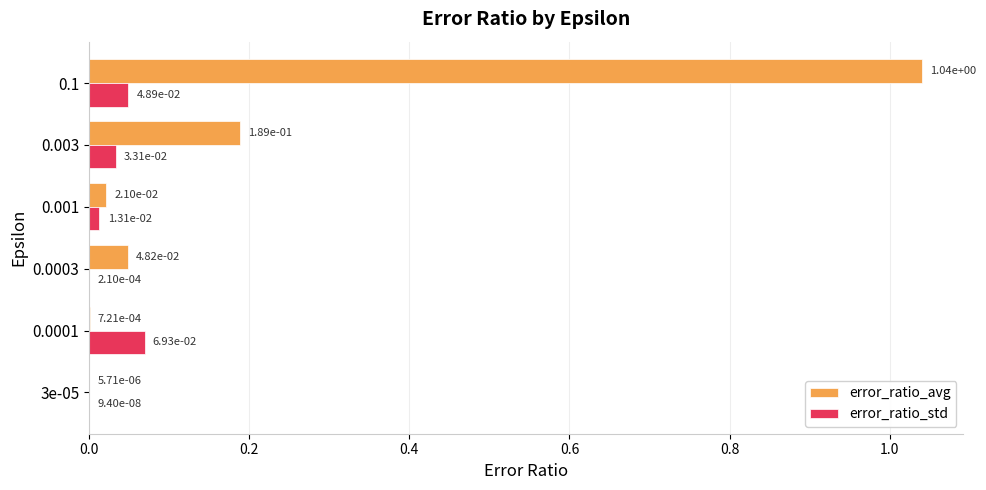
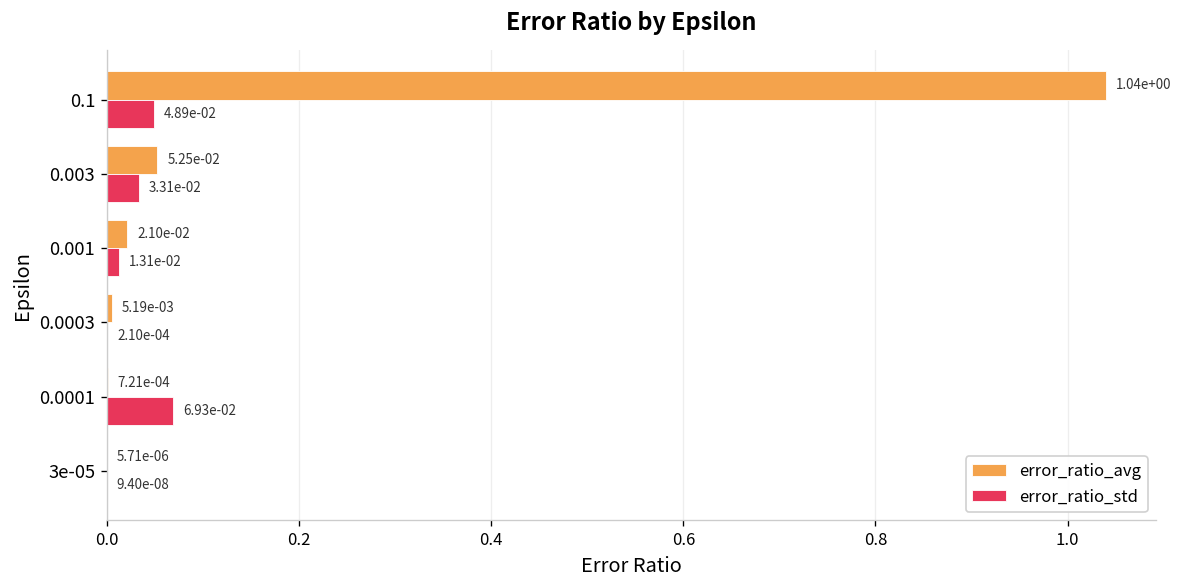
  {
    "error_ratio_avg": {
      "0.1": "1.04e+00",
-     "0.003": "1.89e-01",
+     "0.003": "5.25e-02",
      "0.001": "2.10e-02",
-     "0.0003": "4.82e-02",
+     "0.0003": "5.19e-03",
      "0.0001": "7.21e-04",
      "3e-05": "5.71e-06"
    },
    "error_ratio_std": {
      "0.1": "4.89e-02",
      "0.003": "3.31e-02",
      "0.001": "1.31e-02",
      "0.0003": "2.10e-04",
      "0.0001": "6.93e-02",
      "3e-05": "9.40e-08"
    }
  }
